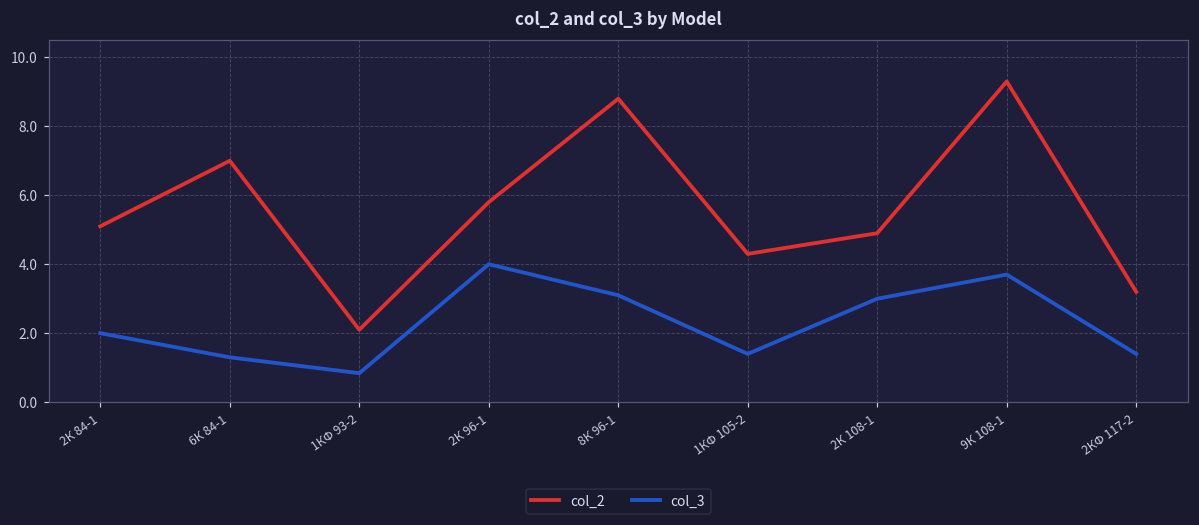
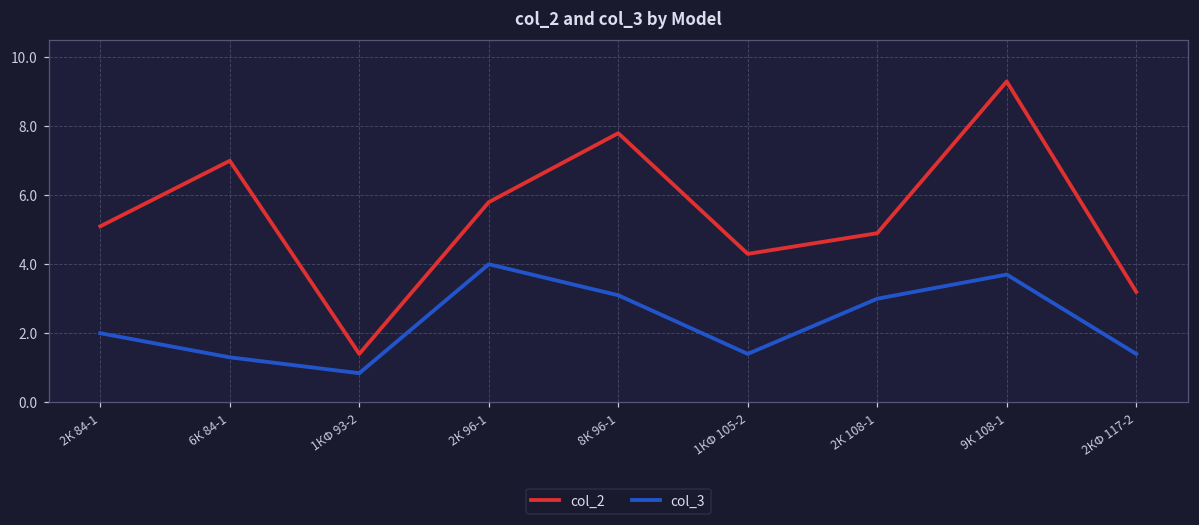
  {
    "col_2": {
      "2К 84-1": 5.1,
      "6К 84-1": 7.0,
-     "1КФ 93-2": 2.1,
+     "1КФ 93-2": 1.4,
      "2К 96-1": 5.8,
-     "8К 96-1": 8.8,
+     "8К 96-1": 7.8,
      "1КФ 105-2": 4.3,
      "2К 108-1": 4.9,
      "9К 108-1": 9.3,
      "2КФ 117-2": 3.2
    },
    "col_3": {
      "2К 84-1": 2.0,
      "6К 84-1": 1.3,
      "1КФ 93-2": 0.8,
      "2К 96-1": 4.0,
      "8К 96-1": 3.1,
      "1КФ 105-2": 1.4,
      "2К 108-1": 3.0,
      "9К 108-1": 3.7,
      "2КФ 117-2": 1.4
    }
  }
